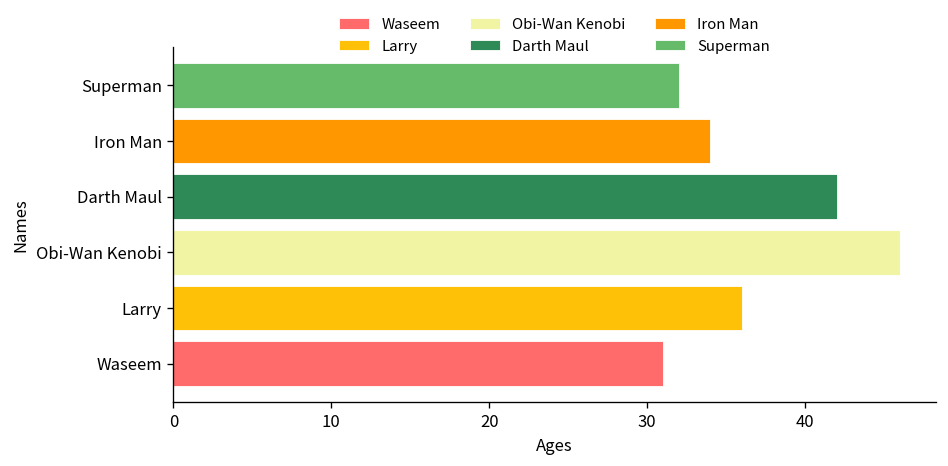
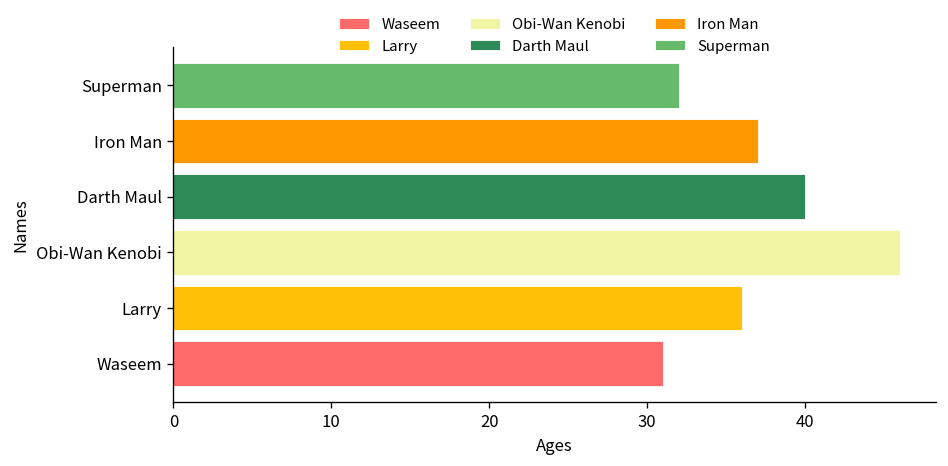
  {
    "Superman": 32,
-   "Iron Man": 34,
-   "Darth Maul": 42,
+   "Iron Man": 37,
+   "Darth Maul": 40,
    "Obi-Wan Kenobi": 46,
    "Larry": 36,
    "Waseem": 31
  }
